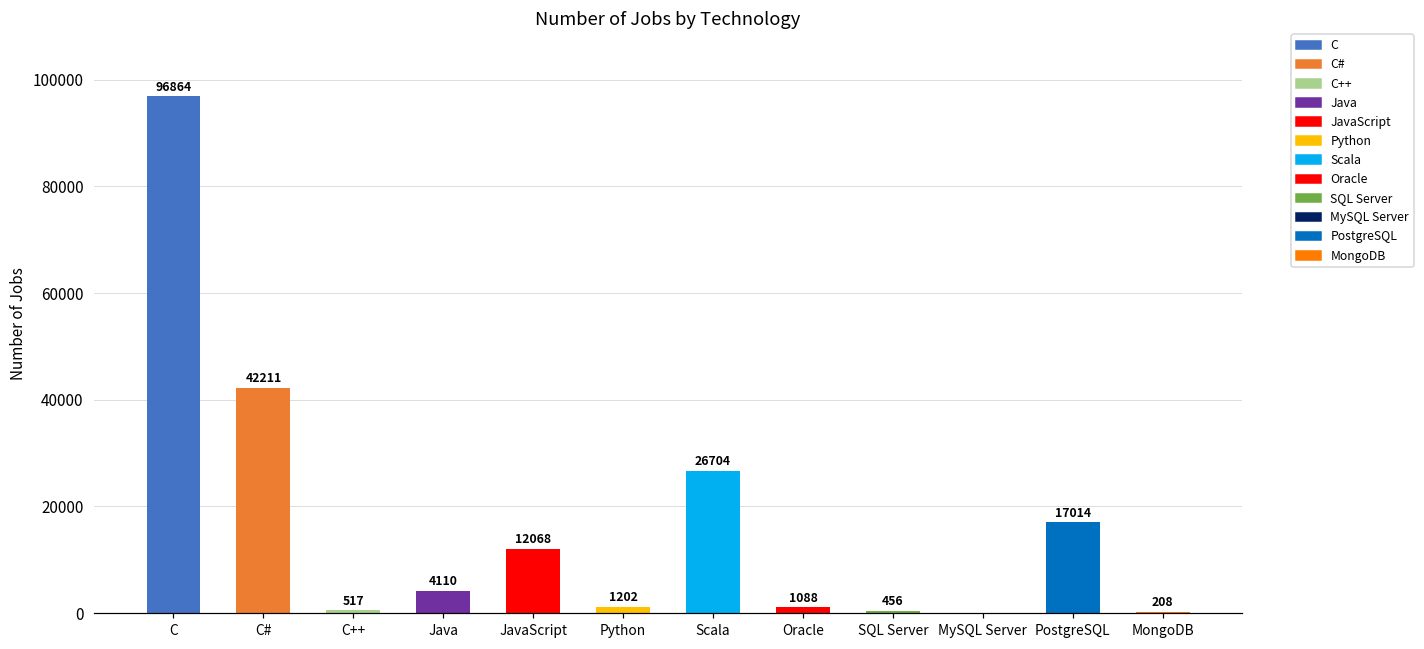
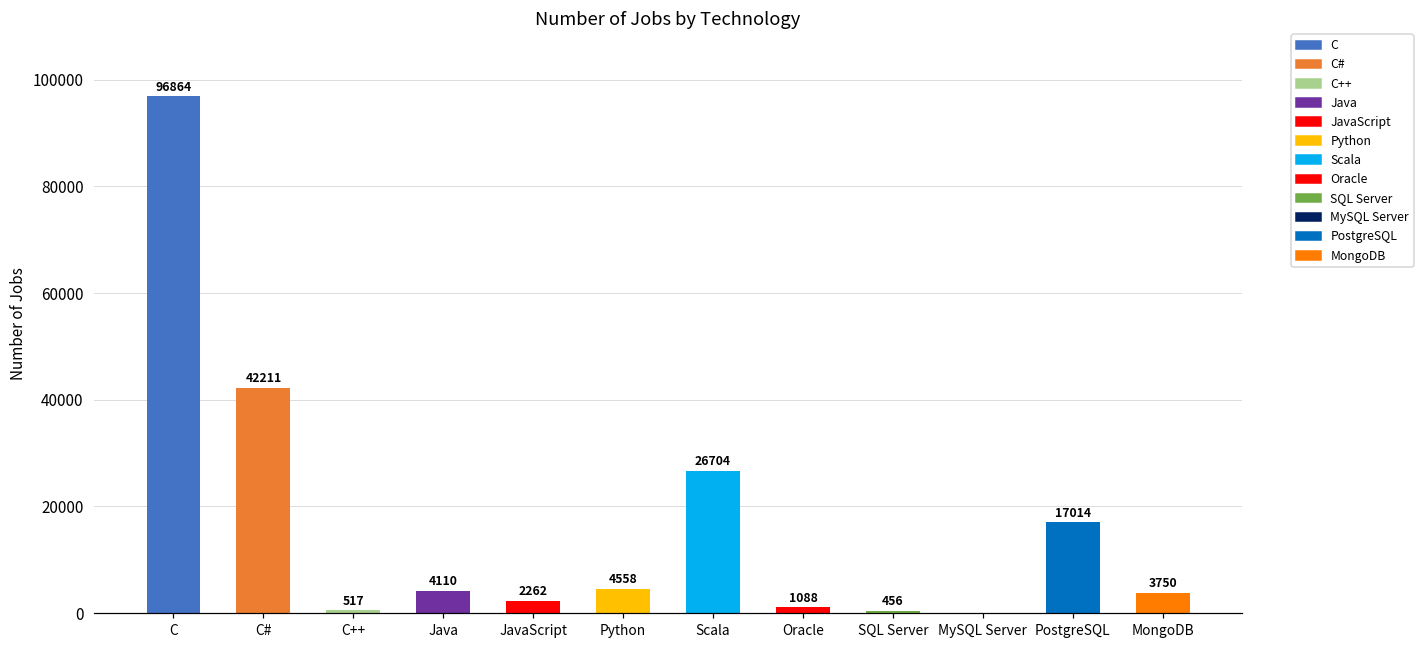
  {
    "C": 96864,
    "C#": 42211,
    "C++": 517,
    "Java": 4110,
-   "JavaScript": 12068,
-   "Python": 1202,
+   "JavaScript": 2262,
+   "Python": 4558,
    "Scala": 26704,
    "Oracle": 1088,
    "SQL Server": 456,
    "PostgreSQL": 17014,
-   "MongoDB": 208
+   "MongoDB": 3750
  }
